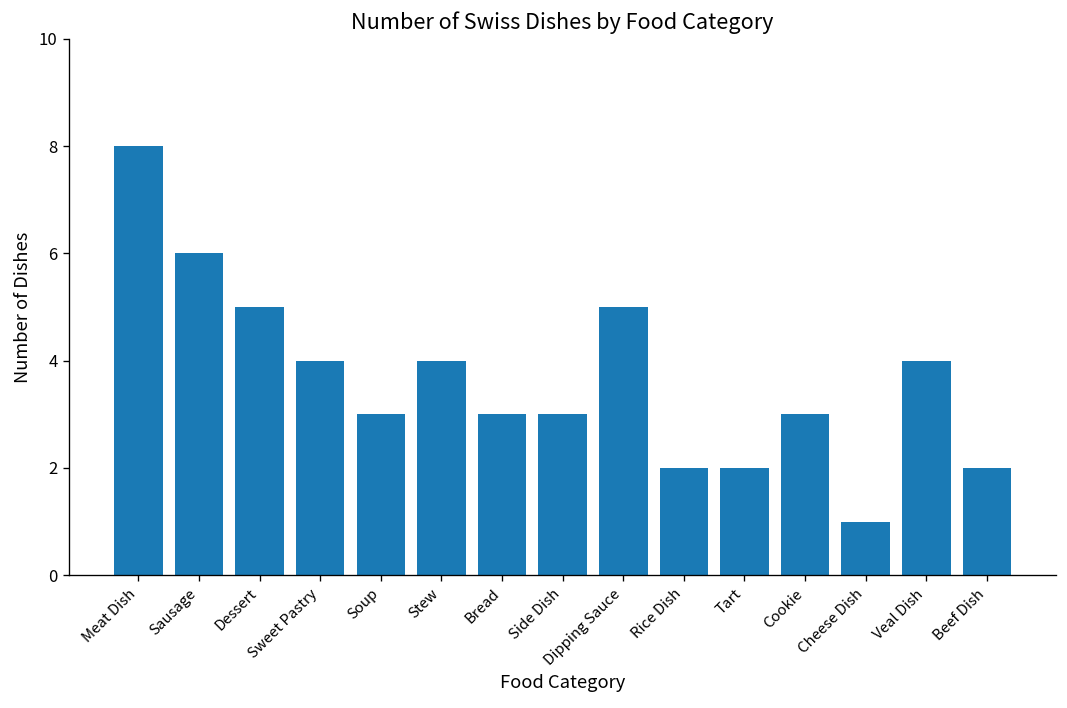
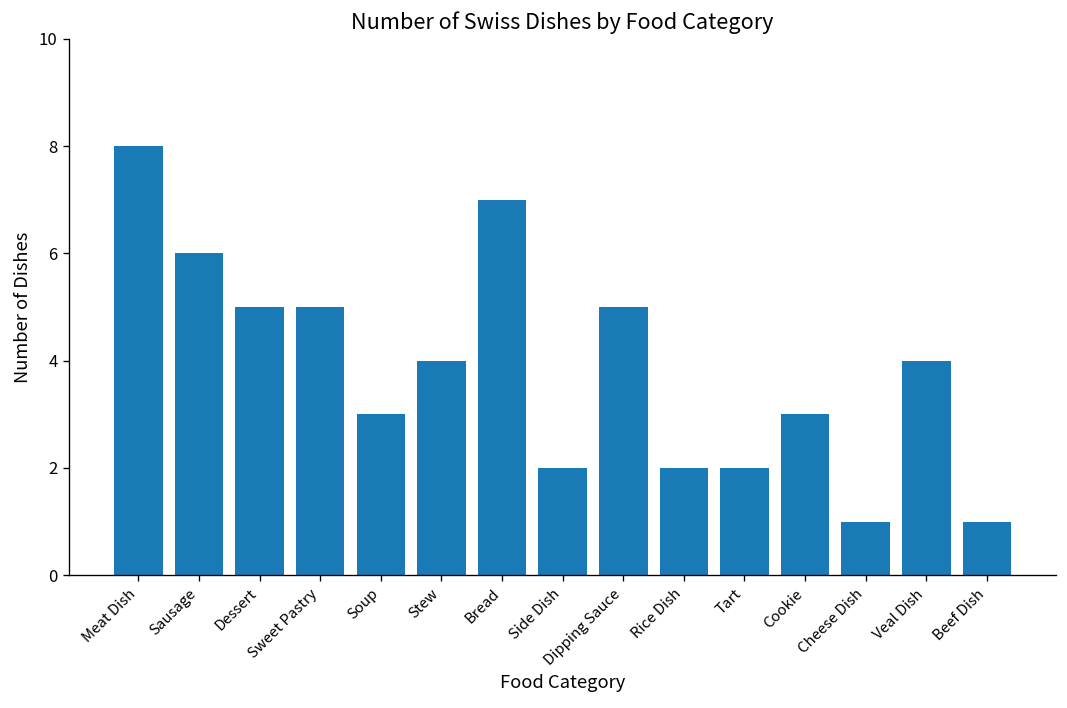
  {
    "Meat Dish": 8,
    "Sausage": 6,
    "Dessert": 5,
-   "Sweet Pastry": 4,
+   "Sweet Pastry": 5,
    "Soup": 3,
    "Stew": 4,
-   "Bread": 3,
-   "Side Dish": 3,
+   "Bread": 7,
+   "Side Dish": 2,
    "Dipping Sauce": 5,
    "Rice Dish": 2,
    "Tart": 2,
    "Cookie": 3,
    "Cheese Dish": 1,
    "Veal Dish": 4,
-   "Beef Dish": 2
+   "Beef Dish": 1
  }
